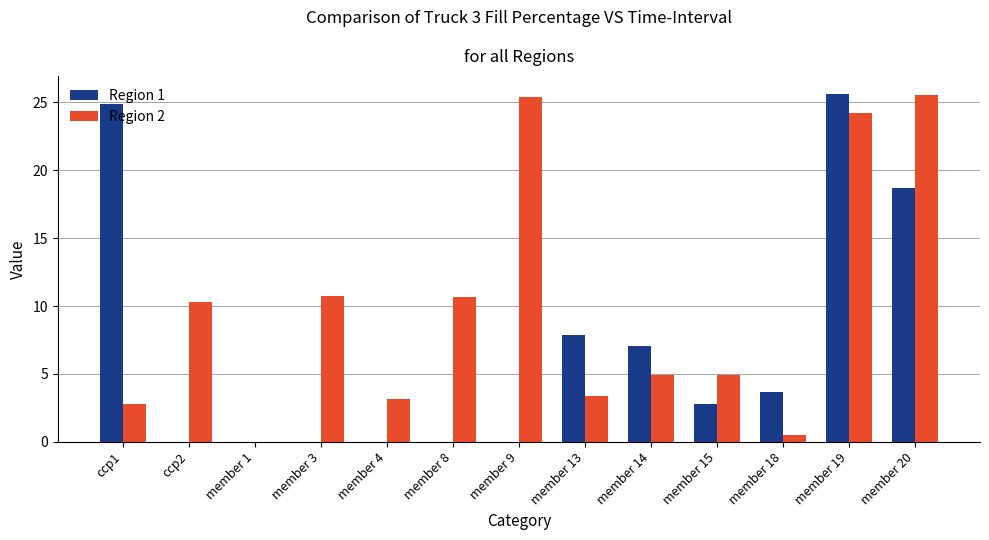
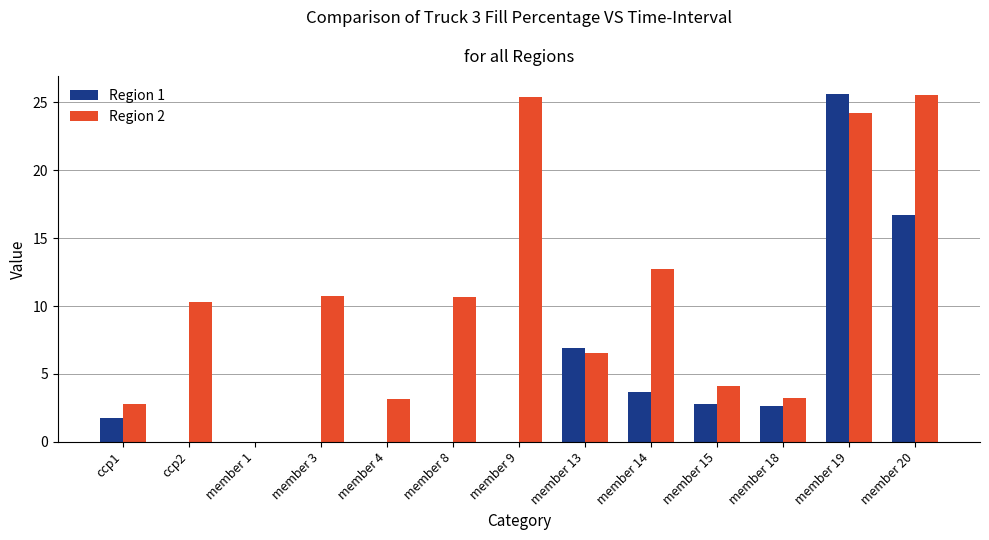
  {
    "Region 1": {
-     "ccp1": 24.9,
+     "ccp1": 1.8,
      "ccp2": 0.0,
      "member 1": 0.0,
      "member 3": 0.0,
      "member 4": 0.0,
      "member 8": 0.0,
      "member 9": 0.0,
-     "member 13": 7.9,
-     "member 14": 7.1,
+     "member 13": 6.9,
+     "member 14": 3.6,
      "member 15": 2.8,
-     "member 18": 3.7,
+     "member 18": 2.7,
      "member 19": 25.7,
-     "member 20": 18.7
+     "member 20": 16.7
    },
    "Region 2": {
      "ccp1": 2.8,
      "ccp2": 10.3,
      "member 1": 0.0,
      "member 3": 10.7,
      "member 4": 3.2,
      "member 8": 10.7,
      "member 9": 25.4,
-     "member 13": 3.4,
-     "member 14": 4.9,
-     "member 15": 5.0,
-     "member 18": 0.5,
+     "member 13": 6.6,
+     "member 14": 12.7,
+     "member 15": 4.1,
+     "member 18": 3.3,
      "member 19": 24.2,
      "member 20": 25.5
    }
  }
